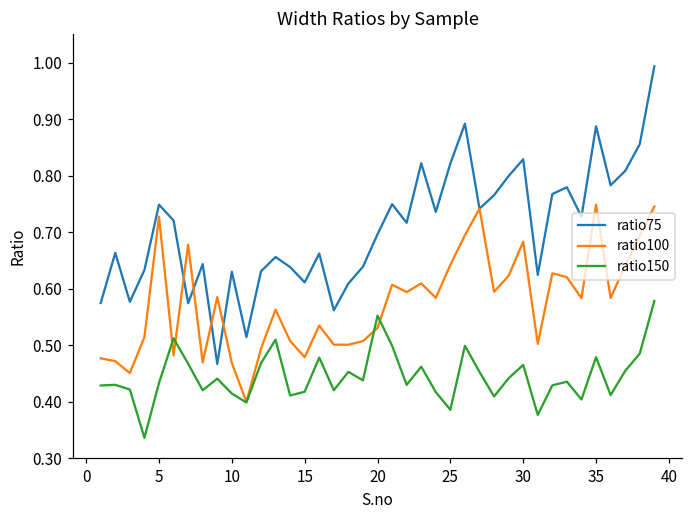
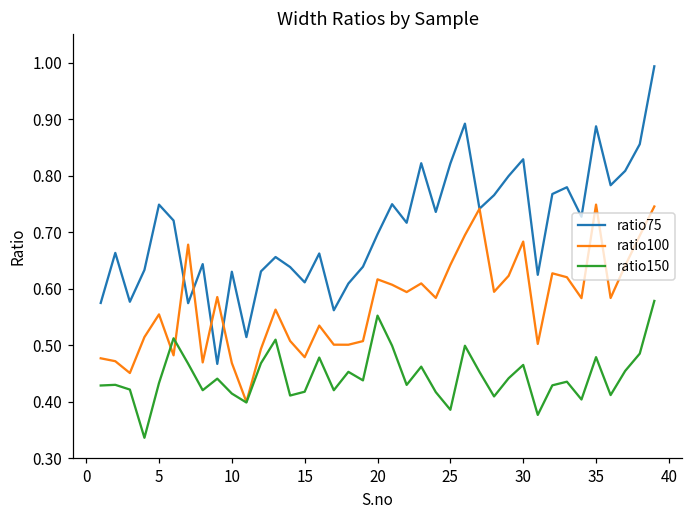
  {
    "ratio75": {
      "5": 0.75,
      "10": 0.63,
      "15": 0.61,
      "20": 0.70,
      "25": 0.82,
      "30": 0.83,
      "35": 0.89
    },
    "ratio100": {
-     "5": 0.73,
+     "5": 0.55,
      "10": 0.47,
      "15": 0.48,
-     "20": 0.53,
+     "20": 0.62,
      "25": 0.64,
      "30": 0.68,
      "35": 0.75
    },
    "ratio150": {
      "5": 0.43,
      "10": 0.41,
      "15": 0.42,
      "20": 0.55,
      "25": 0.39,
      "30": 0.47,
      "35": 0.48
    }
  }
